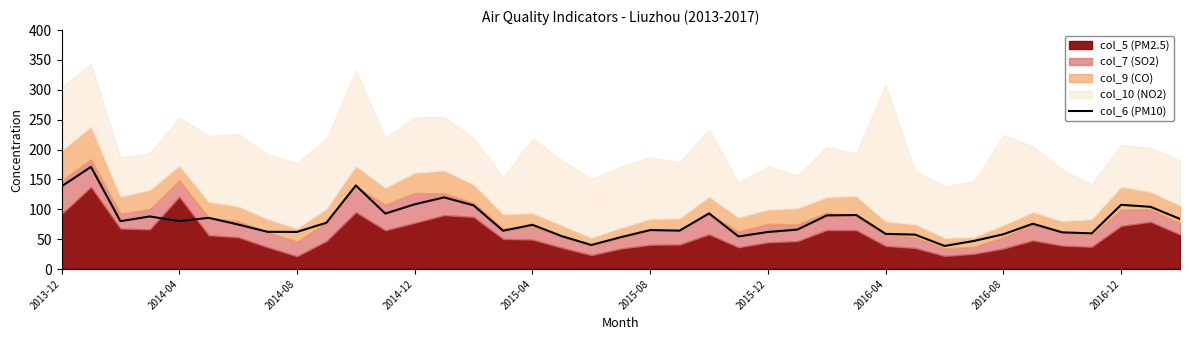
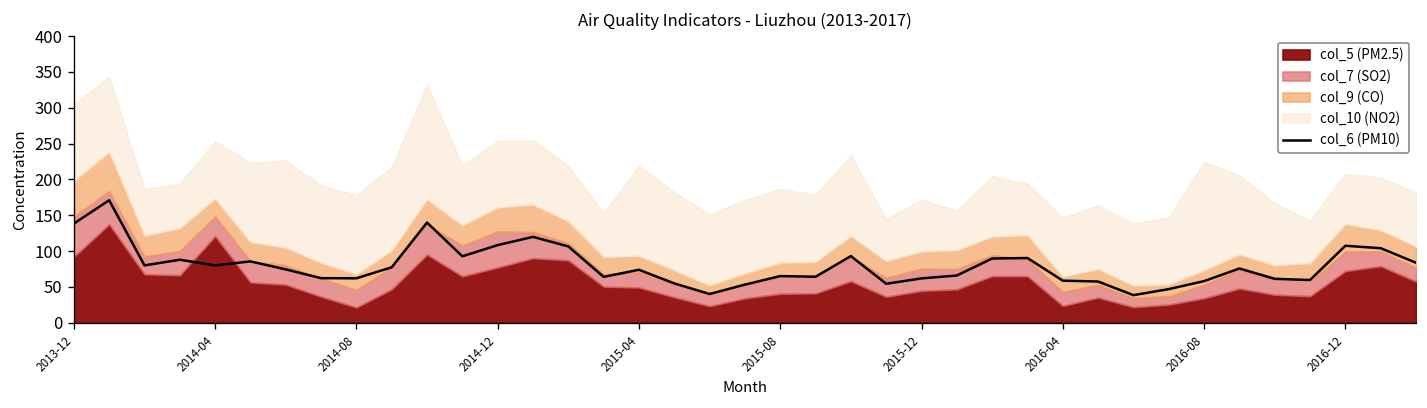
  {
    "col_6 (PM10)": {
      "2013-12": 140,
      "2014-04": 80,
      "2014-08": 60,
      "2014-12": 110,
      "2015-12": 60,
      "2016-08": 60,
      "2016-12": 110
    },
    "col_5 (PM2.5)": {
      "2013-12": 90,
      "2014-04": 120,
      "2014-08": 20,
      "2014-12": 80,
      "2015-04": 50,
      "2015-08": 40,
      "2015-12": 40,
-     "2016-04": 40,
+     "2016-04": 20,
      "2016-08": 30,
      "2016-12": 70
    },
    "col_10 (NO2)": {
      "2013-12": 110,
      "2014-04": 80,
      "2014-08": 110,
      "2014-12": 90,
      "2015-04": 130,
      "2015-08": 100,
      "2015-12": 70,
-     "2016-04": 230,
+     "2016-04": 80,
      "2016-08": 150,
      "2016-12": 70
    }
  }
